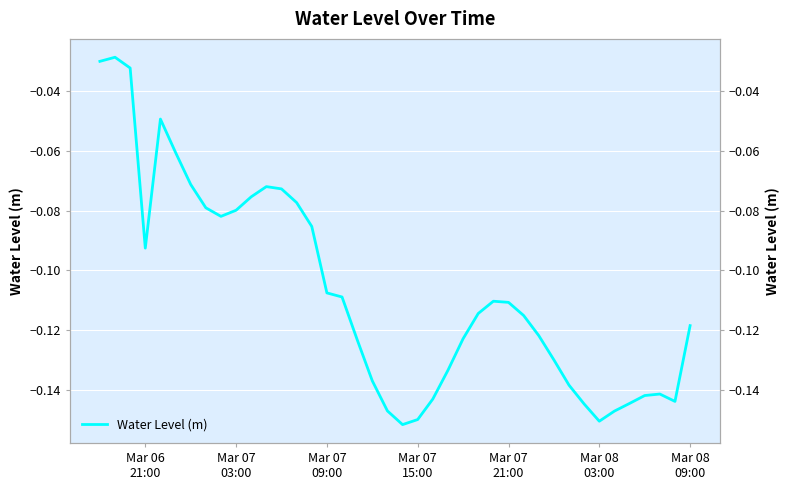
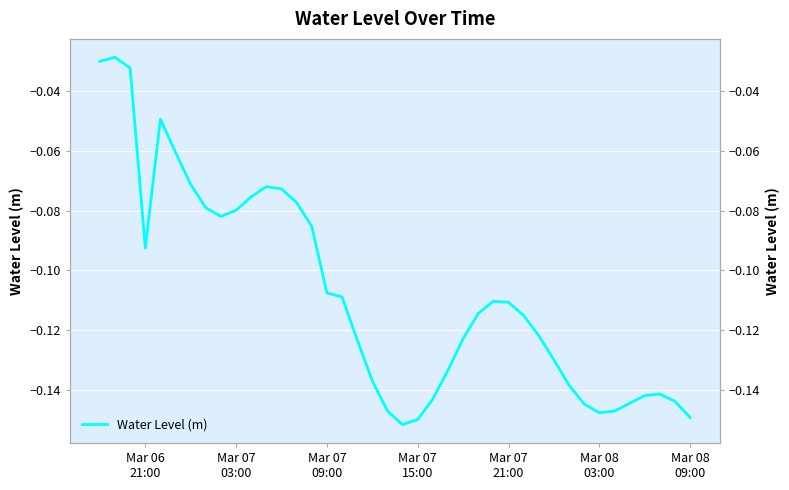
  {
    "Mar 06 21:00": -0.093,
    "Mar 07 03:00": -0.080,
    "Mar 07 09:00": -0.108,
    "Mar 07 15:00": -0.150,
    "Mar 07 21:00": -0.111,
-   "Mar 08 03:00": -0.151,
-   "Mar 08 09:00": -0.119
+   "Mar 08 03:00": -0.148,
+   "Mar 08 09:00": -0.149
  }
